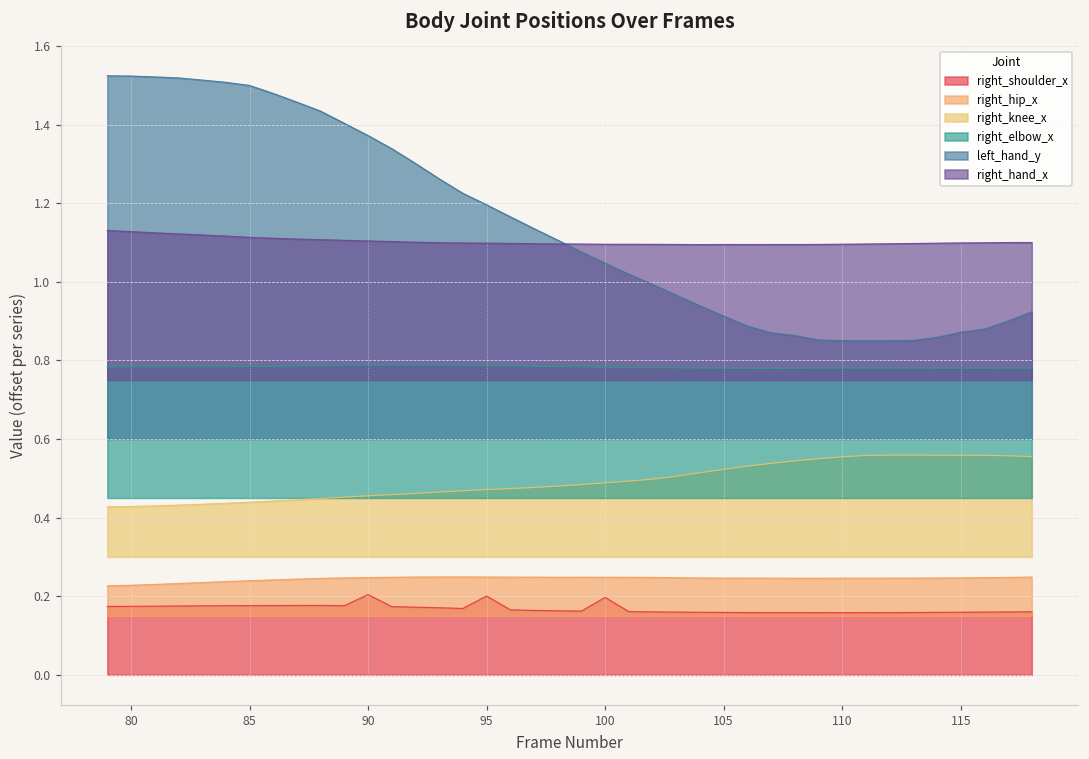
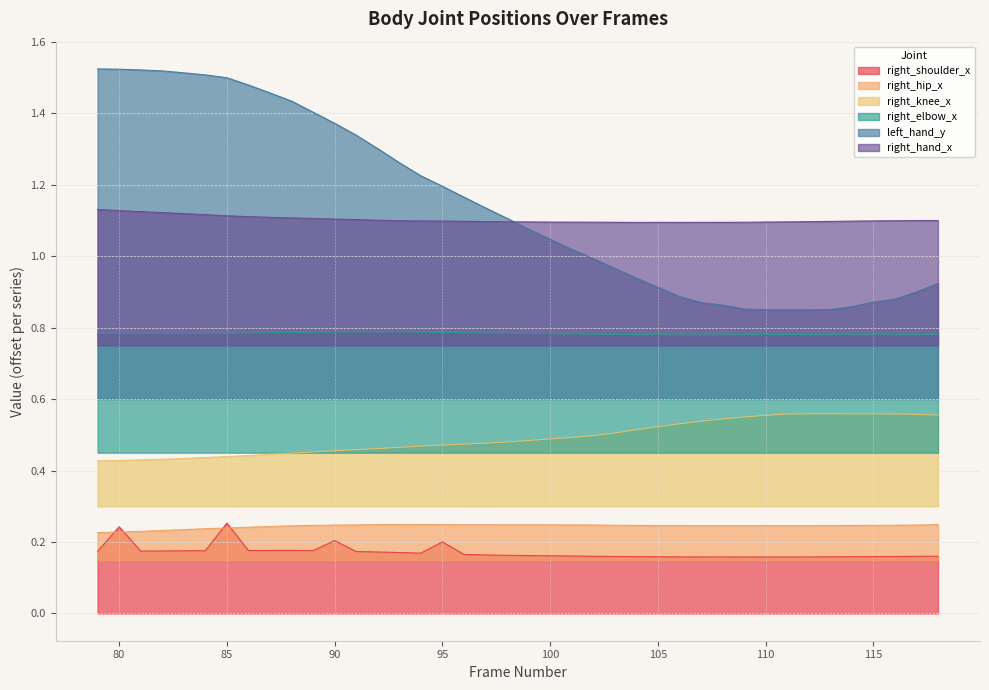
  {
    "right_shoulder_x": {
-     "80": 0.17,
-     "85": 0.18,
+     "80": 0.24,
+     "85": 0.25,
      "90": 0.20,
      "95": 0.20,
-     "100": 0.20,
+     "100": 0.16,
      "105": 0.16,
      "110": 0.16,
      "115": 0.16
    }
  }
